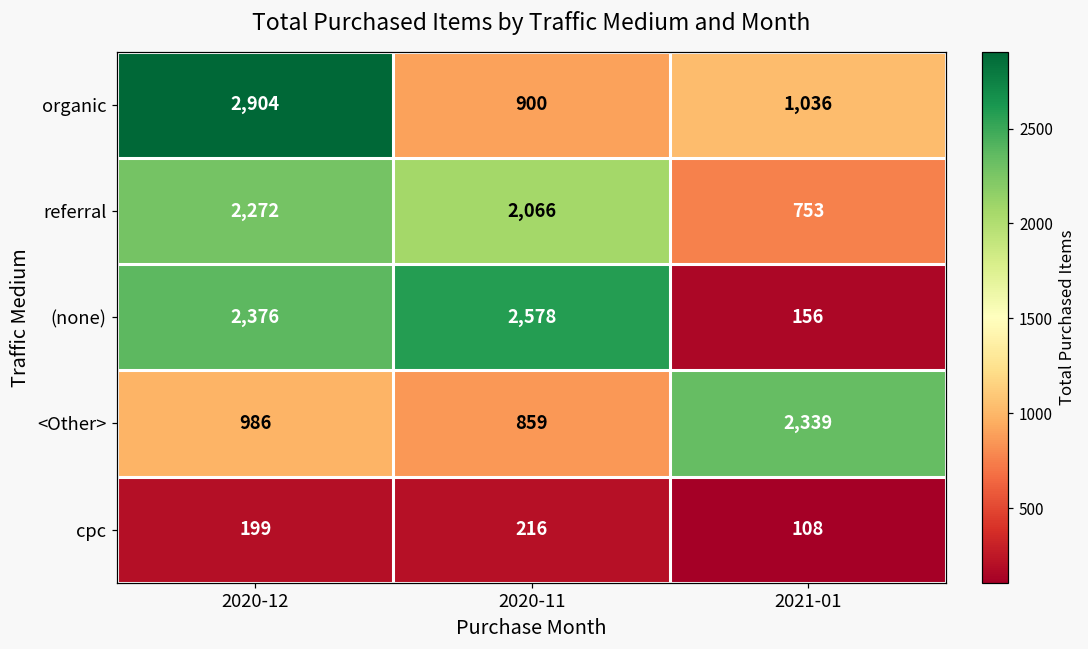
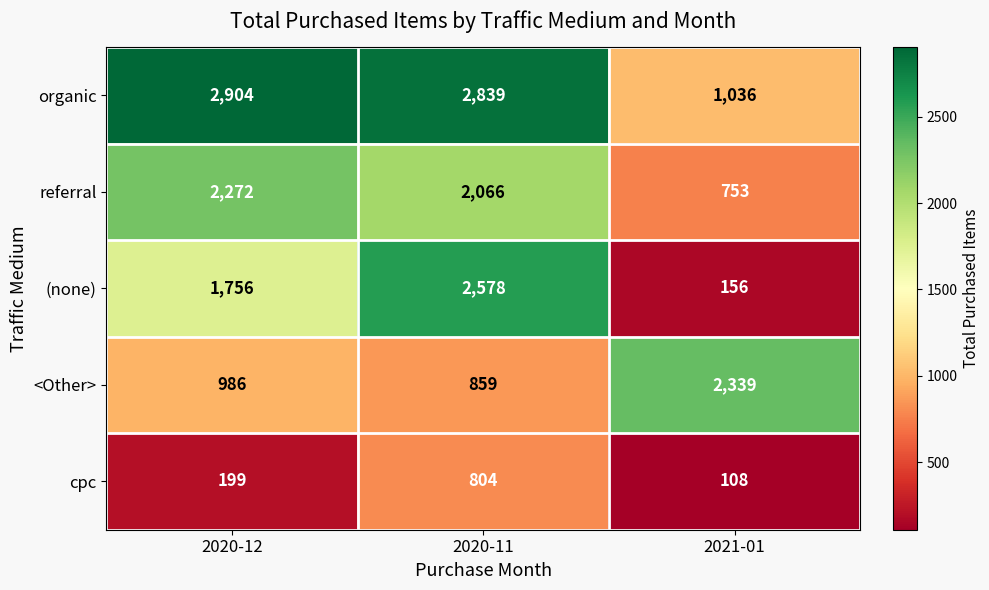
  {
    "organic": {
      "2020-12": "2,904",
-     "2020-11": "900",
+     "2020-11": "2,839",
      "2021-01": "1,036"
    },
    "referral": {
      "2020-12": "2,272",
      "2020-11": "2,066",
      "2021-01": "753"
    },
    "(none)": {
-     "2020-12": "2,376",
+     "2020-12": "1,756",
      "2020-11": "2,578",
      "2021-01": "156"
    },
    "<Other>": {
      "2020-12": "986",
      "2020-11": "859",
      "2021-01": "2,339"
    },
    "cpc": {
      "2020-12": "199",
-     "2020-11": "216",
+     "2020-11": "804",
      "2021-01": "108"
    }
  }
